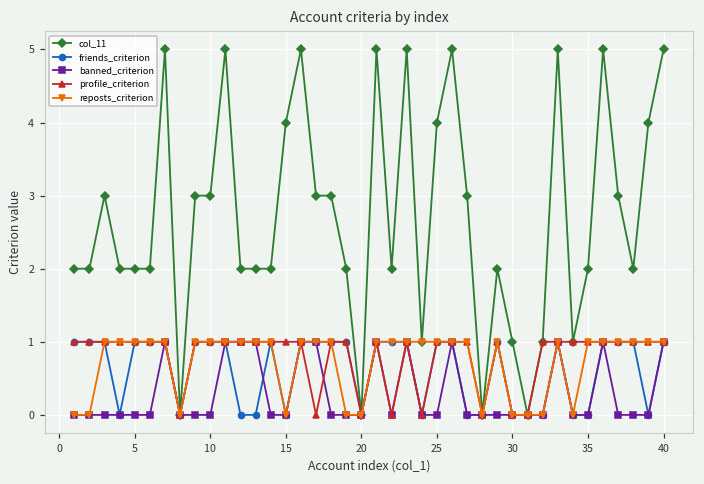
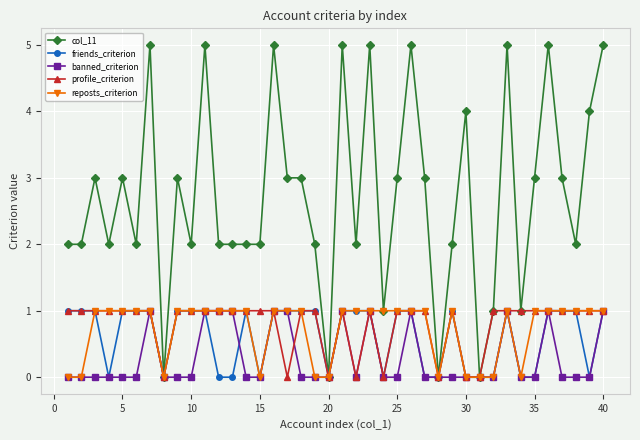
  {
    "col_11": {
-     "5": 2,
-     "10": 3,
-     "15": 4,
-     "25": 4,
-     "30": 1,
-     "35": 2,
+     "5": 3,
+     "10": 2,
+     "15": 2,
+     "25": 3,
+     "30": 4,
+     "35": 3,
      "40": 5
    },
    "banned_criterion": {
      "5": 0,
      "10": 0,
      "25": 0
    },
    "profile_criterion": {
      "15": 1
    }
  }
